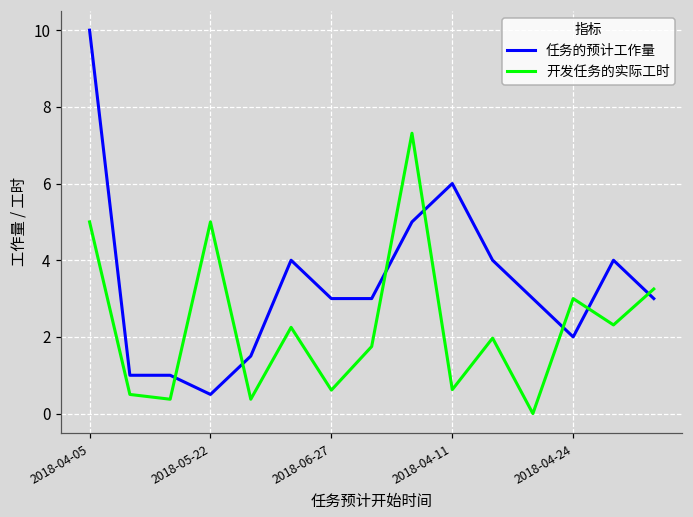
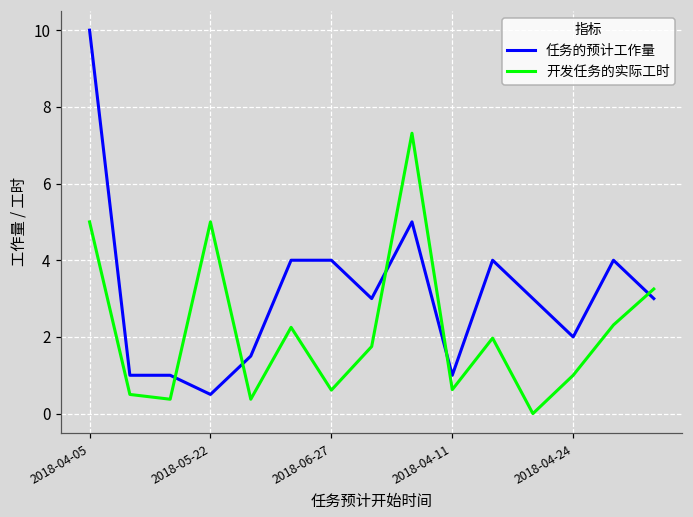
  {
    "任务的预计工作量": {
      "2018-04-05": 10,
      "2018-05-22": 0.5,
-     "2018-06-27": 3,
-     "2018-04-11": 6,
+     "2018-06-27": 4,
+     "2018-04-11": 1,
      "2018-04-24": 2
    },
    "开发任务的实际工时": {
      "2018-04-05": 5,
      "2018-05-22": 5,
      "2018-06-27": 0.6,
      "2018-04-11": 0.6,
-     "2018-04-24": 3
+     "2018-04-24": 1
    }
  }
